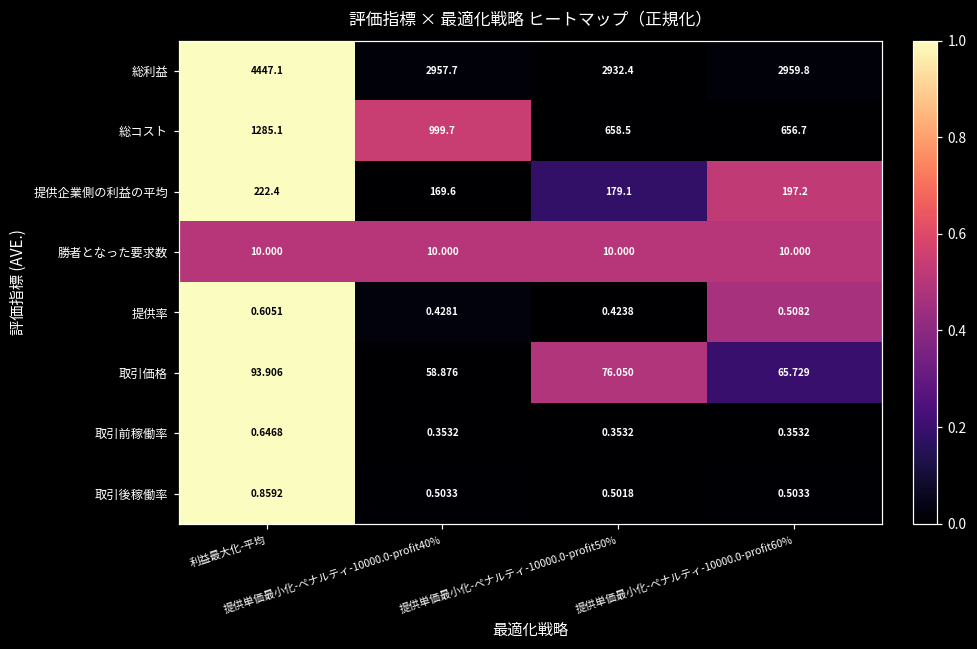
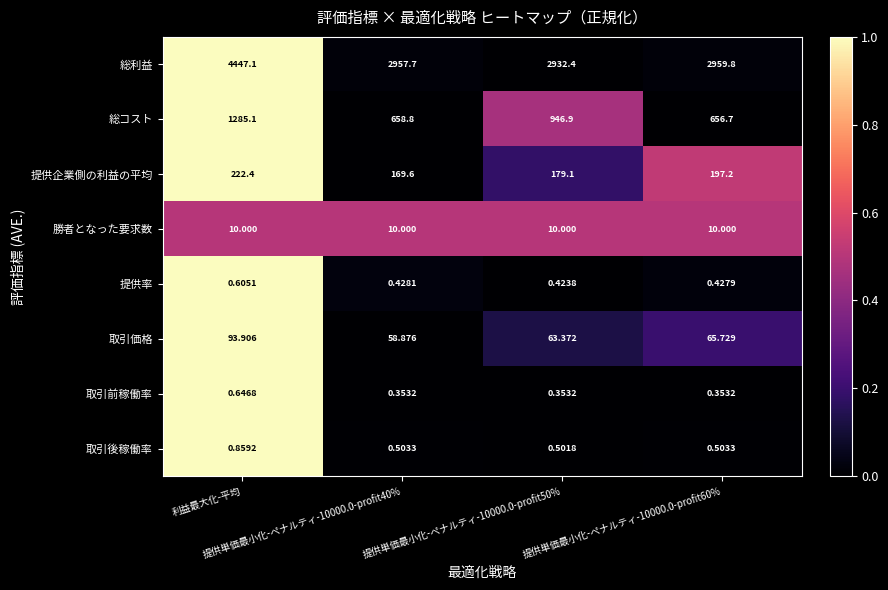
  {
    "総利益": {
      "利益最大化-平均": 4447.1,
      "提供単価最小化-ペナルティ-10000.0-profit40%": 2957.7,
      "提供単価最小化-ペナルティ-10000.0-profit50%": 2932.4,
      "提供単価最小化-ペナルティ-10000.0-profit60%": 2959.8
    },
    "総コスト": {
      "利益最大化-平均": 1285.1,
-     "提供単価最小化-ペナルティ-10000.0-profit40%": 999.7,
-     "提供単価最小化-ペナルティ-10000.0-profit50%": 658.5,
+     "提供単価最小化-ペナルティ-10000.0-profit40%": 658.8,
+     "提供単価最小化-ペナルティ-10000.0-profit50%": 946.9,
      "提供単価最小化-ペナルティ-10000.0-profit60%": 656.7
    },
    "提供企業側の利益の平均": {
      "利益最大化-平均": 222.4,
      "提供単価最小化-ペナルティ-10000.0-profit40%": 169.6,
      "提供単価最小化-ペナルティ-10000.0-profit50%": 179.1,
      "提供単価最小化-ペナルティ-10000.0-profit60%": 197.2
    },
    "勝者となった要求数": {
      "利益最大化-平均": 10.000,
      "提供単価最小化-ペナルティ-10000.0-profit40%": 10.000,
      "提供単価最小化-ペナルティ-10000.0-profit50%": 10.000,
      "提供単価最小化-ペナルティ-10000.0-profit60%": 10.000
    },
    "提供率": {
      "利益最大化-平均": 0.6051,
      "提供単価最小化-ペナルティ-10000.0-profit40%": 0.4281,
      "提供単価最小化-ペナルティ-10000.0-profit50%": 0.4238,
-     "提供単価最小化-ペナルティ-10000.0-profit60%": 0.5082
+     "提供単価最小化-ペナルティ-10000.0-profit60%": 0.4279
    },
    "取引価格": {
      "利益最大化-平均": 93.906,
      "提供単価最小化-ペナルティ-10000.0-profit40%": 58.876,
-     "提供単価最小化-ペナルティ-10000.0-profit50%": 76.050,
+     "提供単価最小化-ペナルティ-10000.0-profit50%": 63.372,
      "提供単価最小化-ペナルティ-10000.0-profit60%": 65.729
    },
    "取引前稼働率": {
      "利益最大化-平均": 0.6468,
      "提供単価最小化-ペナルティ-10000.0-profit40%": 0.3532,
      "提供単価最小化-ペナルティ-10000.0-profit50%": 0.3532,
      "提供単価最小化-ペナルティ-10000.0-profit60%": 0.3532
    },
    "取引後稼働率": {
      "利益最大化-平均": 0.8592,
      "提供単価最小化-ペナルティ-10000.0-profit40%": 0.5033,
      "提供単価最小化-ペナルティ-10000.0-profit50%": 0.5018,
      "提供単価最小化-ペナルティ-10000.0-profit60%": 0.5033
    }
  }
